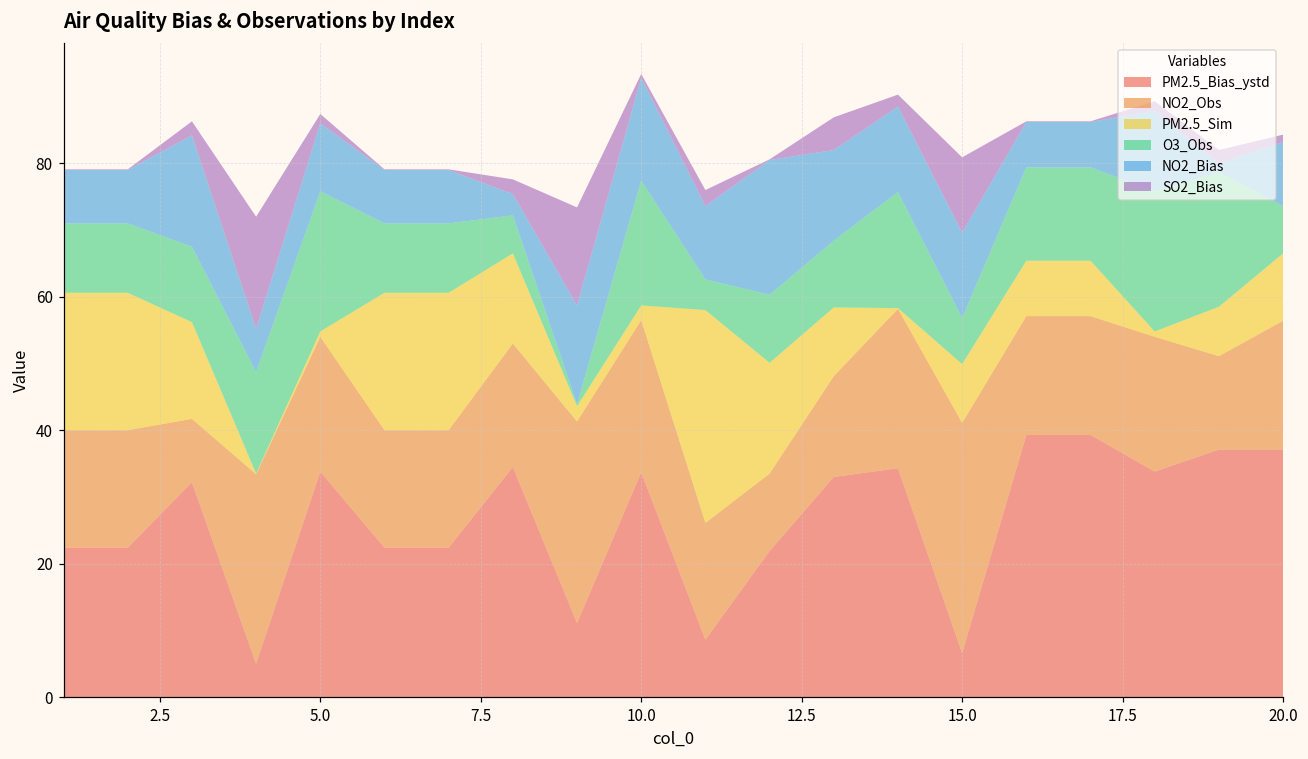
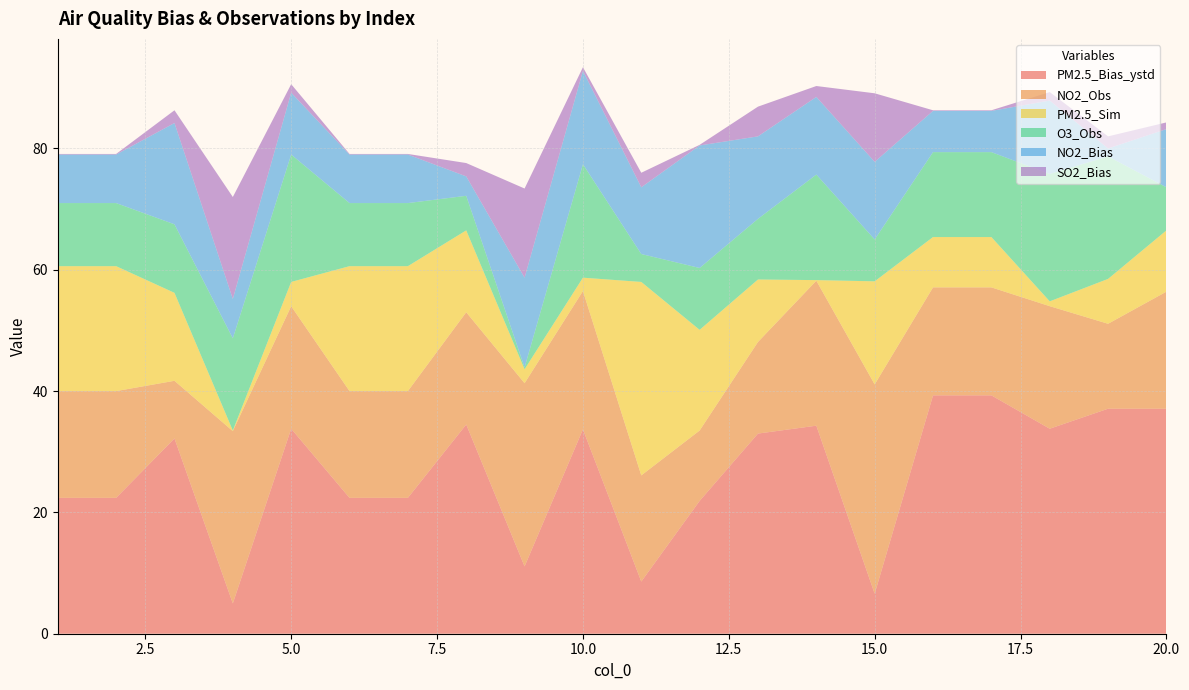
  {
    "PM2.5_Sim": {
-     "5.0": 1,
+     "5.0": 4,
      "10.0": 2,
-     "15.0": 9,
+     "15.0": 17,
      "20.0": 10
    },
    "O3_Obs": {
      "5.0": 21,
      "10.0": 19,
      "15.0": 7,
      "20.0": 7
    },
    "NO2_Bias": {
      "5.0": 10,
      "10.0": 15,
      "15.0": 13,
      "20.0": 10
    },
    "SO2_Bias": {
      "5.0": 1,
      "10.0": 1,
      "15.0": 11,
      "20.0": 1
    }
  }
